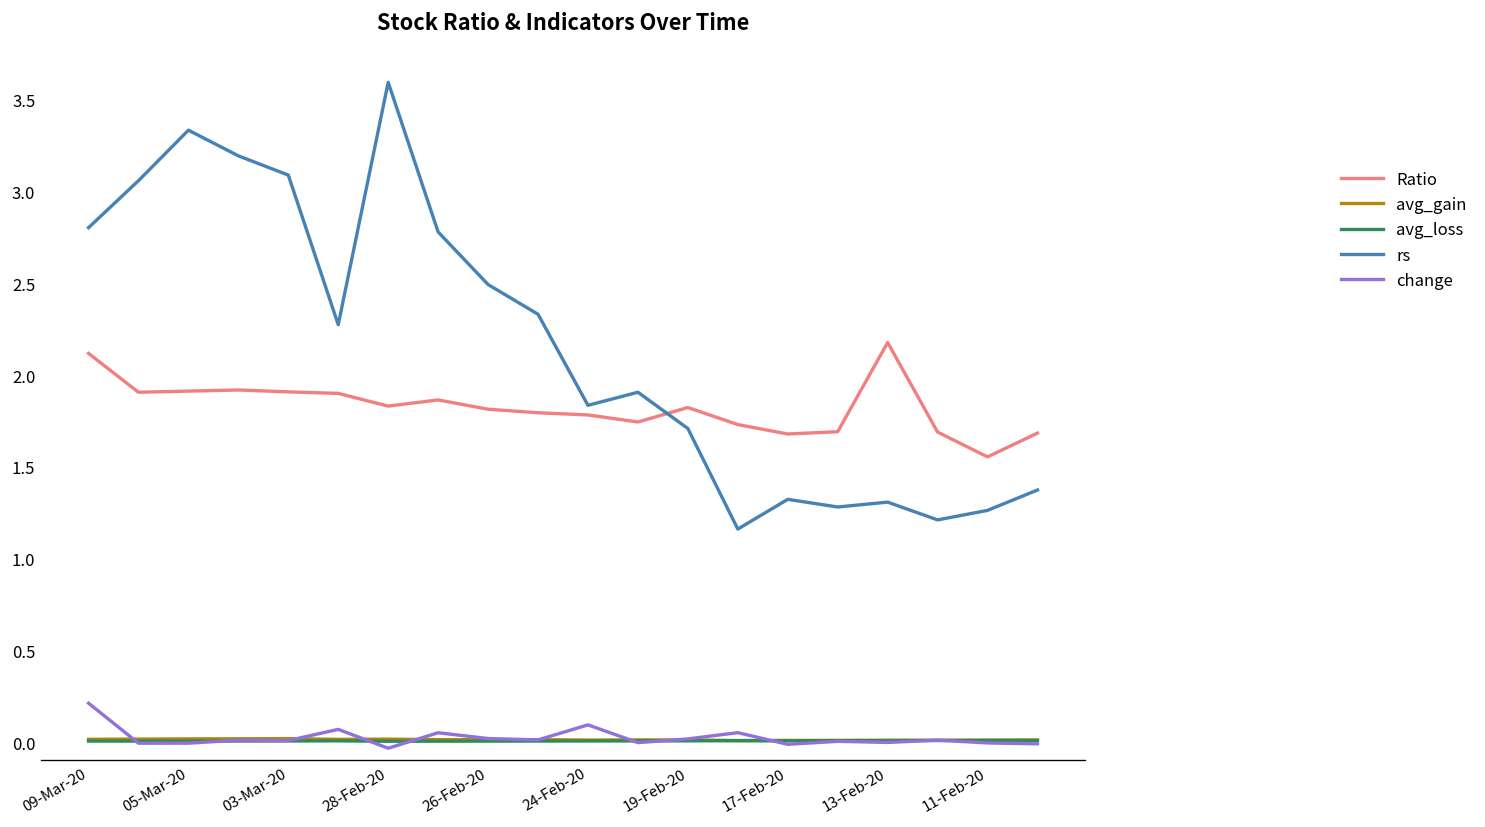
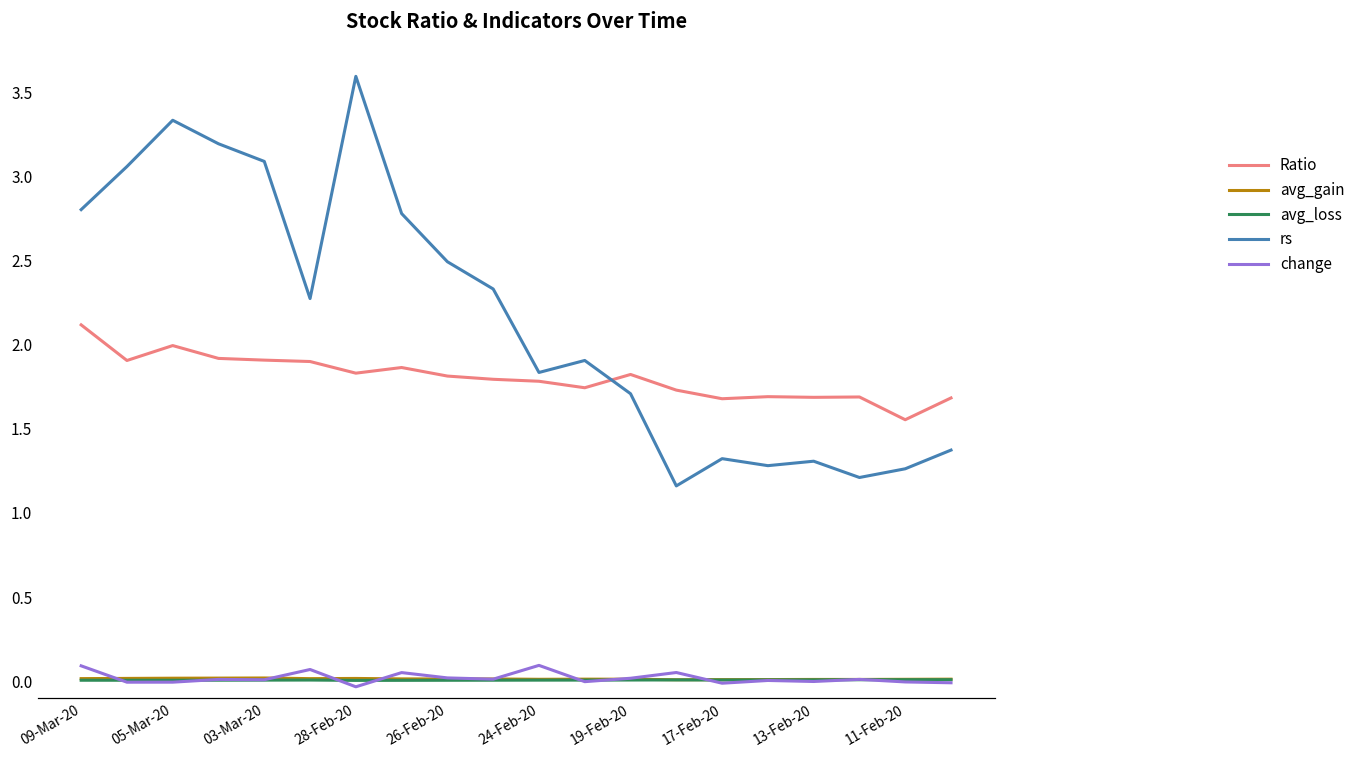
  {
    "Ratio": {
      "09-Mar-20": 2.12,
-     "05-Mar-20": 1.91,
+     "05-Mar-20": 2.00,
      "03-Mar-20": 1.91,
      "28-Feb-20": 1.83,
      "26-Feb-20": 1.81,
      "24-Feb-20": 1.78,
      "19-Feb-20": 1.82,
      "17-Feb-20": 1.68,
-     "13-Feb-20": 2.18,
+     "13-Feb-20": 1.69,
      "11-Feb-20": 1.55
    },
    "rs": {
      "09-Mar-20": 2.80,
      "05-Mar-20": 3.34,
      "03-Mar-20": 3.09,
      "28-Feb-20": 3.60,
      "26-Feb-20": 2.49,
      "24-Feb-20": 1.84,
      "19-Feb-20": 1.71,
      "17-Feb-20": 1.32,
      "13-Feb-20": 1.31,
      "11-Feb-20": 1.26
    },
    "change": {
-     "09-Mar-20": 0.21,
+     "09-Mar-20": 0.09,
      "28-Feb-20": -0.03,
      "24-Feb-20": 0.09,
      "17-Feb-20": -0.01
    }
  }
